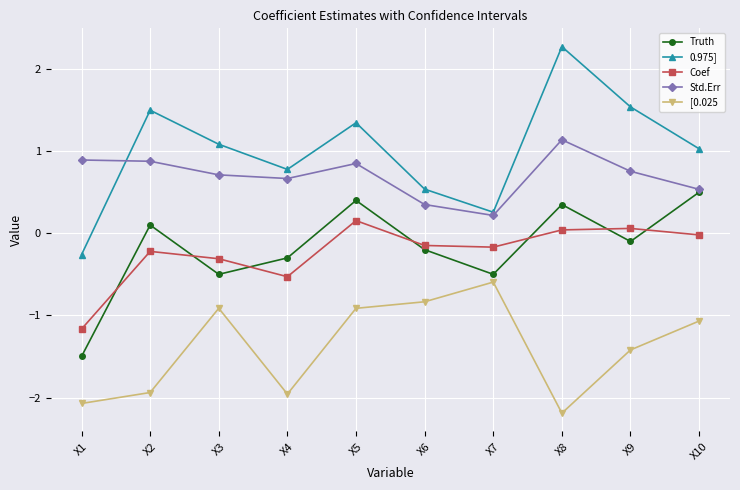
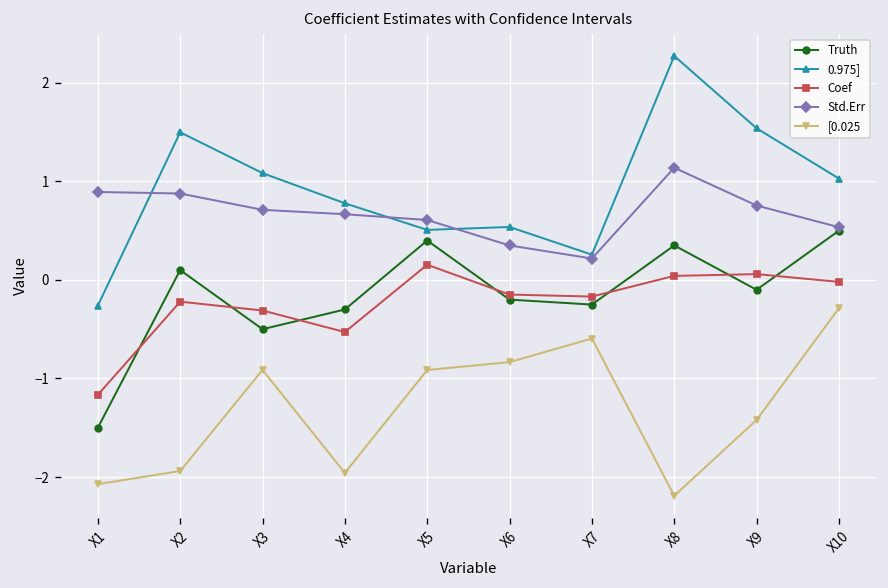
  {
    "Truth": {
      "X1": -1.5,
      "X2": 0.1,
      "X3": -0.5,
      "X4": -0.3,
      "X5": 0.4,
      "X6": -0.2,
-     "X7": -0.5,
+     "X7": -0.3,
      "X8": 0.4,
      "X9": -0.1,
      "X10": 0.5
    },
    "0.975]": {
      "X1": -0.3,
      "X2": 1.5,
      "X3": 1.1,
      "X4": 0.8,
-     "X5": 1.3,
+     "X5": 0.5,
      "X6": 0.5,
      "X7": 0.3,
      "X8": 2.3,
      "X9": 1.5,
      "X10": 1.0
    },
    "Coef": {
      "X1": -1.2,
      "X2": -0.2,
      "X3": -0.3,
      "X4": -0.5,
      "X5": 0.2,
      "X6": -0.1,
      "X7": -0.2,
      "X8": 0.0,
      "X9": 0.1,
      "X10": 0.0
    },
    "Std.Err": {
      "X1": 0.9,
      "X2": 0.9,
      "X3": 0.7,
      "X4": 0.7,
-     "X5": 0.8,
+     "X5": 0.6,
      "X6": 0.3,
      "X7": 0.2,
      "X8": 1.1,
      "X9": 0.8,
      "X10": 0.5
    },
    "[0.025": {
      "X1": -2.1,
      "X2": -1.9,
      "X3": -0.9,
      "X4": -2.0,
      "X5": -0.9,
      "X6": -0.8,
      "X7": -0.6,
      "X8": -2.2,
      "X9": -1.4,
-     "X10": -1.1
+     "X10": -0.3
    }
  }
